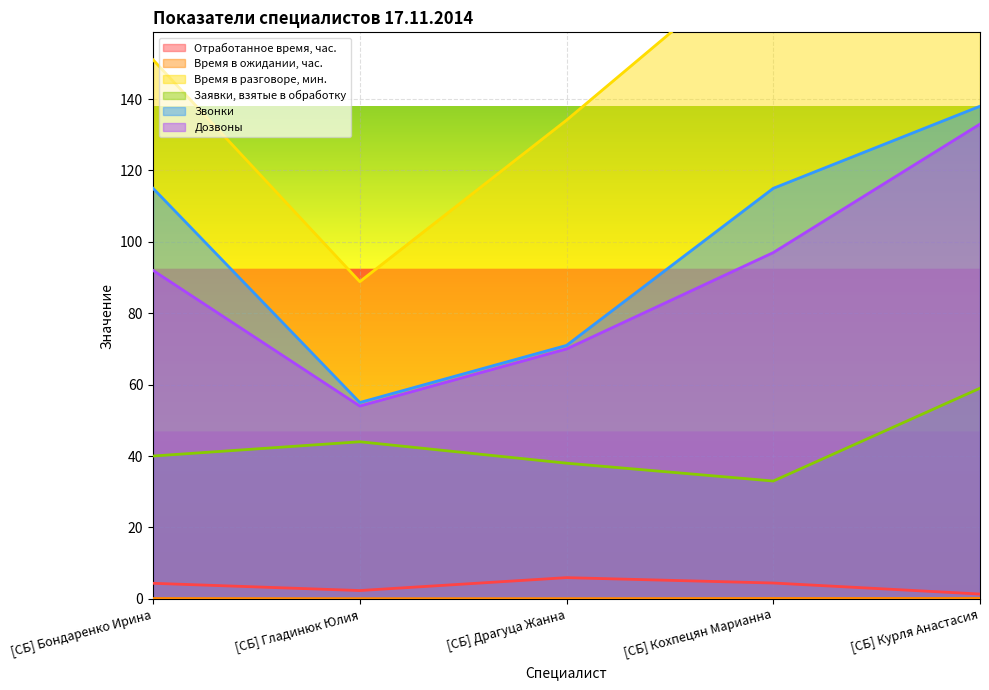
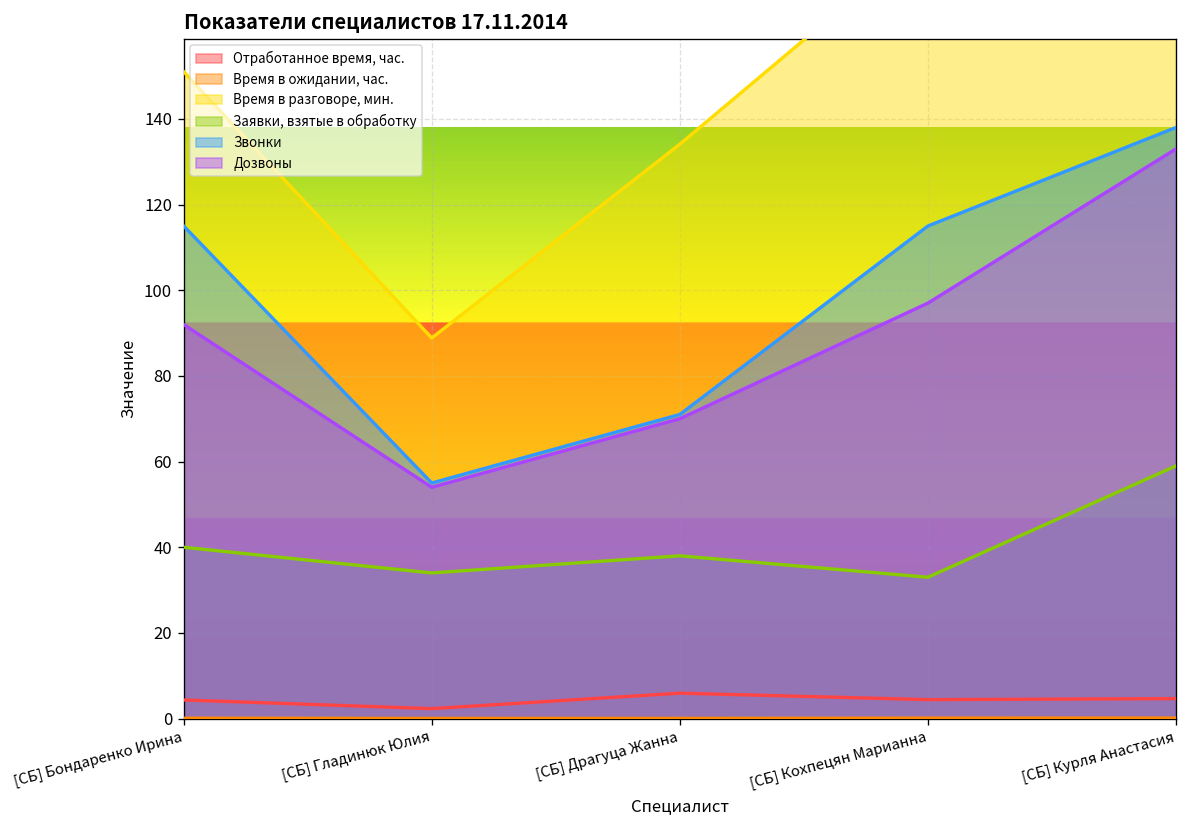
  {
    "Отработанное время, час.": {
      "[СБ] Бондаренко Ирина": 4,
      "[СБ] Гладинюк Юлия": 2,
      "[СБ] Драгуца Жанна": 6,
      "[СБ] Кохпецян Марианна": 4,
-     "[СБ] Курля Анастасия": 1
+     "[СБ] Курля Анастасия": 5
    },
    "Заявки, взятые в обработку": {
      "[СБ] Бондаренко Ирина": 40,
-     "[СБ] Гладинюк Юлия": 44,
+     "[СБ] Гладинюк Юлия": 34,
      "[СБ] Драгуца Жанна": 38,
      "[СБ] Кохпецян Марианна": 33,
      "[СБ] Курля Анастасия": 59
    },
    "Звонки": {
      "[СБ] Бондаренко Ирина": 115,
      "[СБ] Гладинюк Юлия": 55,
      "[СБ] Драгуца Жанна": 71,
      "[СБ] Кохпецян Марианна": 115,
      "[СБ] Курля Анастасия": 138
    },
    "Дозвоны": {
      "[СБ] Бондаренко Ирина": 92,
      "[СБ] Гладинюк Юлия": 54,
      "[СБ] Драгуца Жанна": 70,
      "[СБ] Кохпецян Марианна": 97,
      "[СБ] Курля Анастасия": 133
    }
  }
